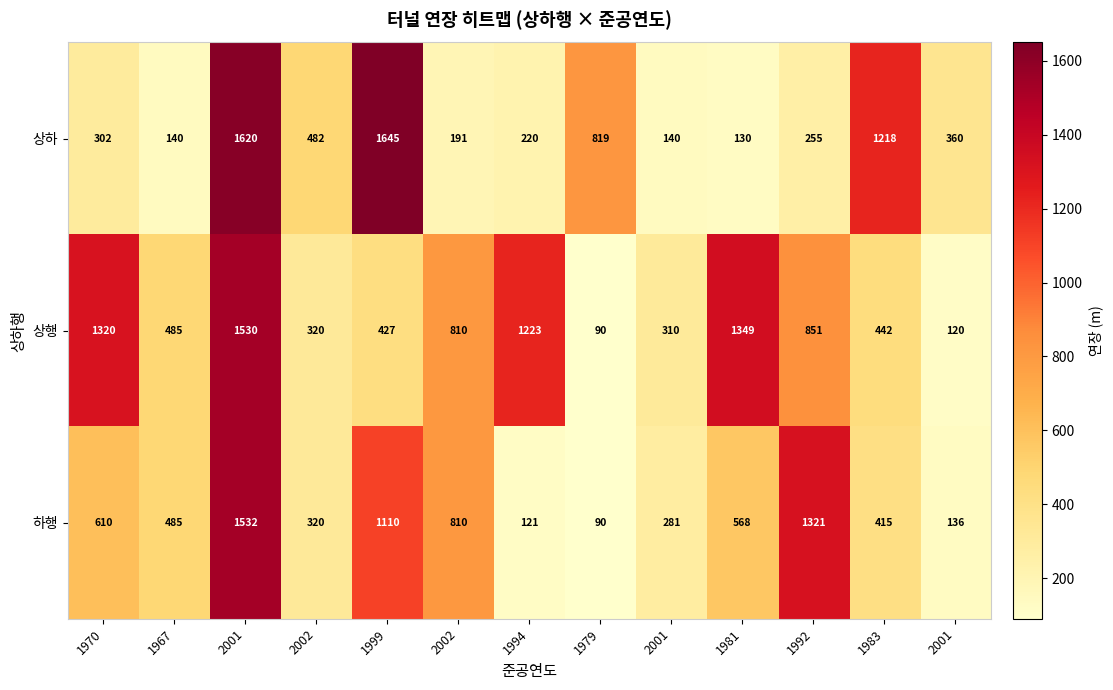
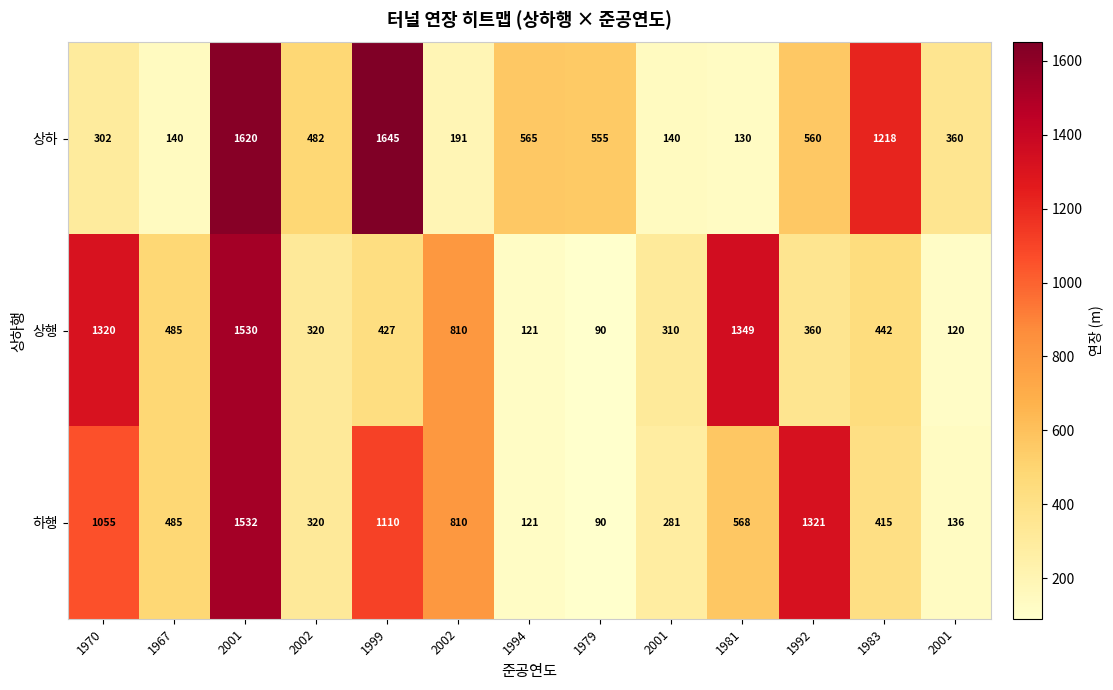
  {
    "상하": {
      "1970": 302,
      "1967": 140,
      "1999": 1645,
-     "1994": 220,
-     "1979": 819,
+     "1994": 565,
+     "1979": 555,
      "1981": 130,
-     "1992": 255,
+     "1992": 560,
      "1983": 1218
    },
    "상행": {
      "1970": 1320,
      "1967": 485,
      "1999": 427,
-     "1994": 1223,
+     "1994": 121,
      "1979": 90,
      "1981": 1349,
-     "1992": 851,
+     "1992": 360,
      "1983": 442
    },
    "하행": {
-     "1970": 610,
+     "1970": 1055,
      "1967": 485,
      "1999": 1110,
      "1994": 121,
      "1979": 90,
      "1981": 568,
      "1992": 1321,
      "1983": 415
    }
  }
